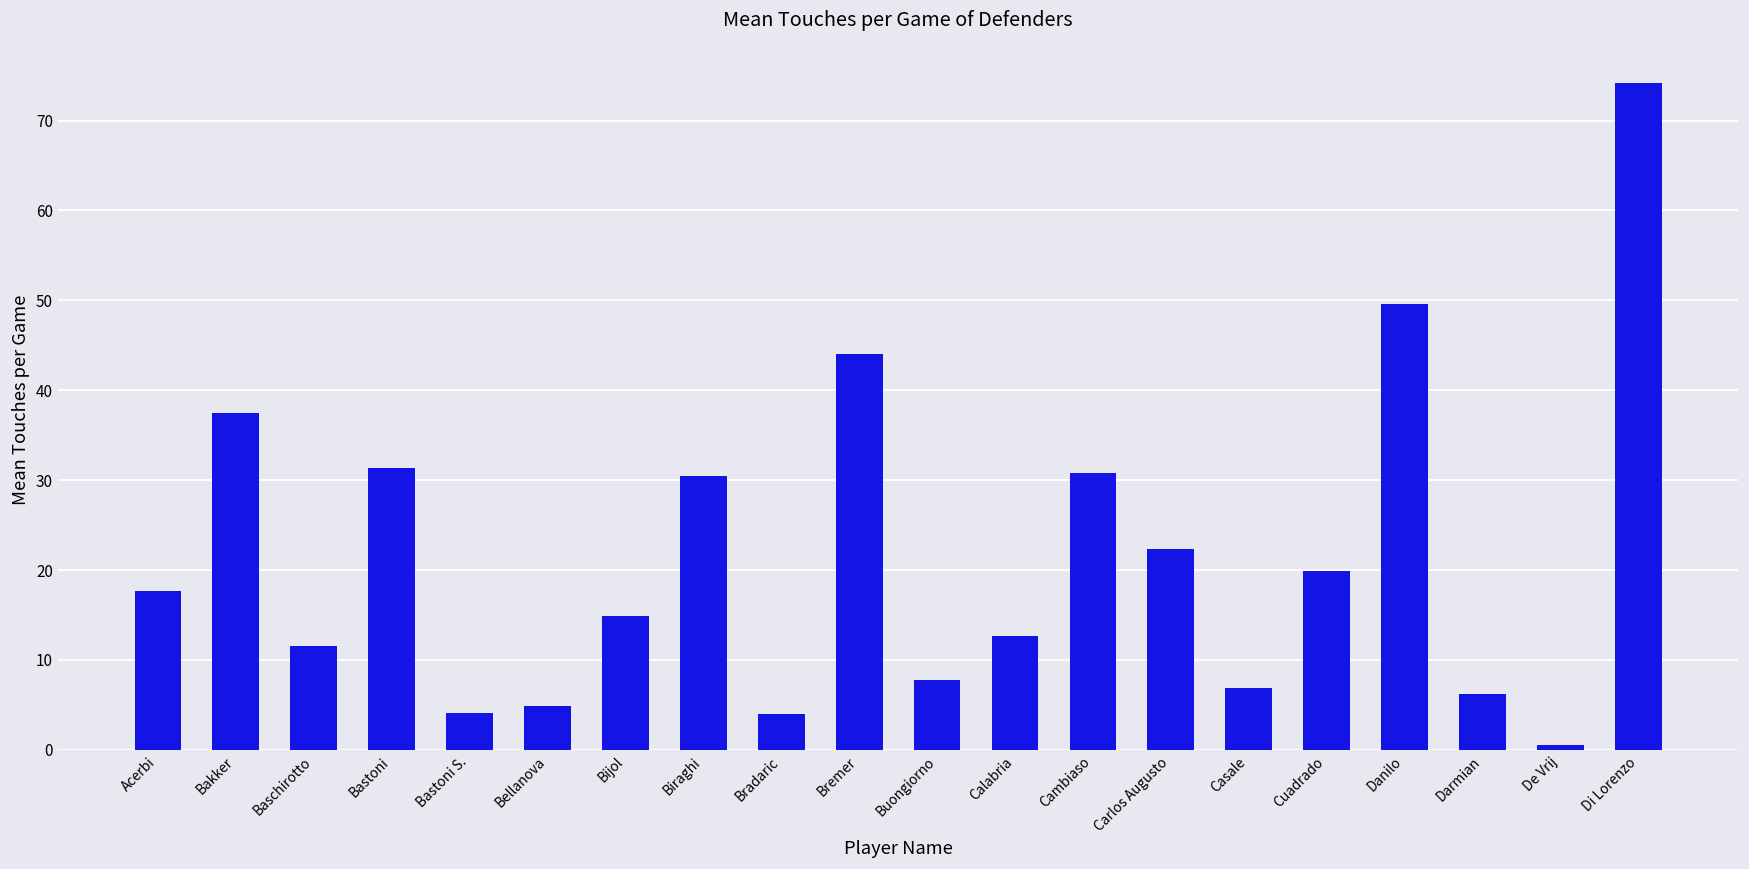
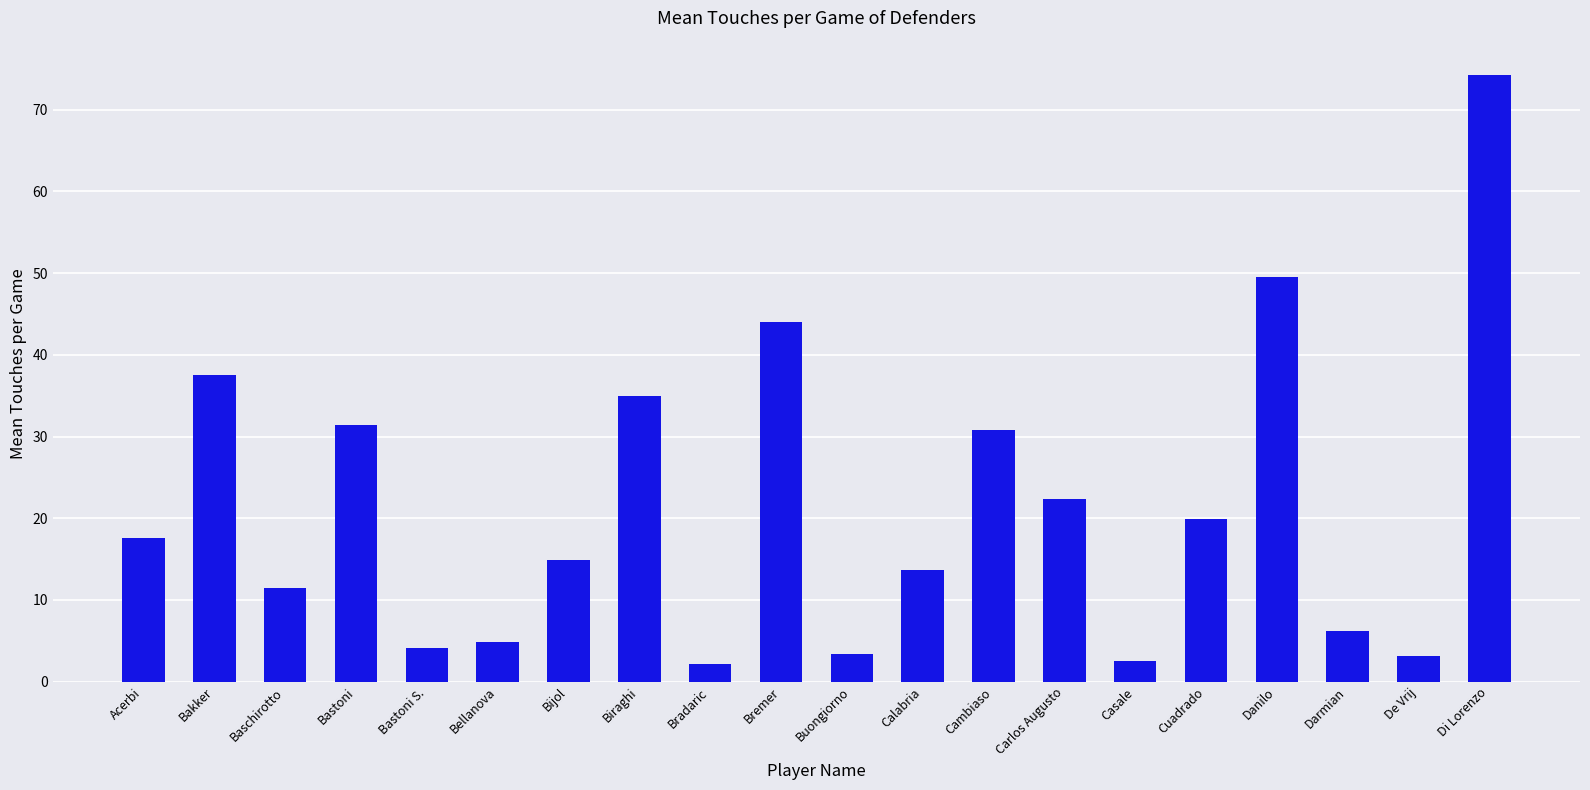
  {
    "Acerbi": 18,
    "Bakker": 38,
    "Baschirotto": 12,
    "Bastoni": 31,
    "Bastoni S.": 4,
    "Bellanova": 5,
    "Bijol": 15,
-   "Biraghi": 31,
-   "Bradaric": 4,
+   "Biraghi": 35,
+   "Bradaric": 2,
    "Bremer": 44,
-   "Buongiorno": 8,
-   "Calabria": 13,
+   "Buongiorno": 3,
+   "Calabria": 14,
    "Cambiaso": 31,
    "Carlos Augusto": 22,
-   "Casale": 7,
+   "Casale": 3,
    "Cuadrado": 20,
    "Danilo": 50,
    "Darmian": 6,
-   "De Vrij": 1,
+   "De Vrij": 3,
    "Di Lorenzo": 74
  }
